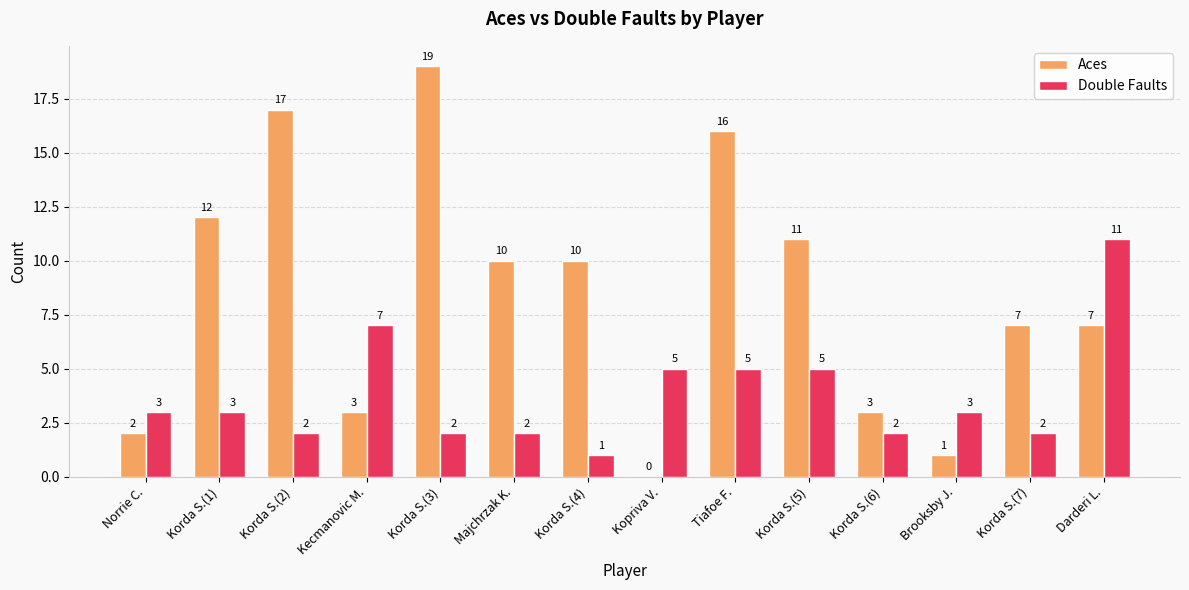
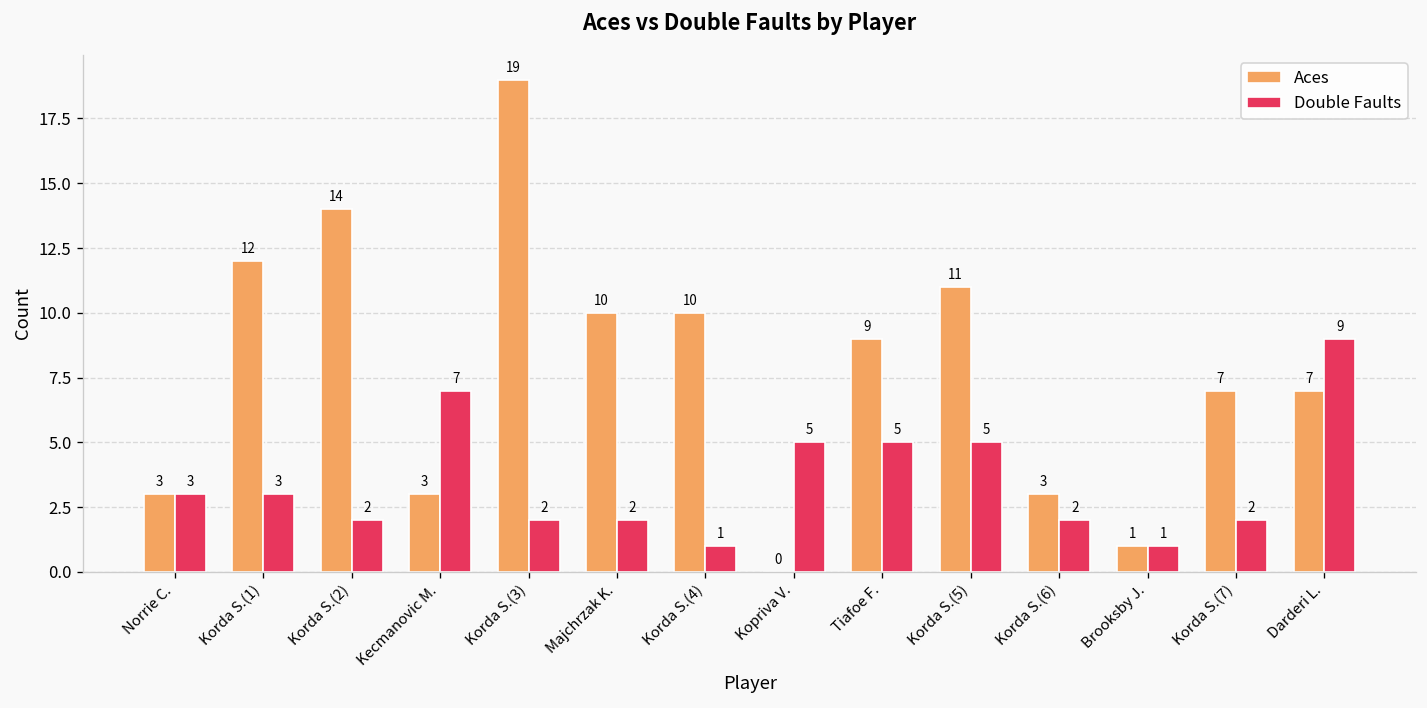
  {
    "Aces": {
-     "Norrie C.": 2,
+     "Norrie C.": 3,
      "Korda S.(1)": 12,
-     "Korda S.(2)": 17,
+     "Korda S.(2)": 14,
      "Kecmanovic M.": 3,
      "Korda S.(3)": 19,
      "Majchrzak K.": 10,
      "Korda S.(4)": 10,
      "Kopriva V.": 0,
-     "Tiafoe F.": 16,
+     "Tiafoe F.": 9,
      "Korda S.(5)": 11,
      "Korda S.(6)": 3,
      "Brooksby J.": 1,
      "Korda S.(7)": 7,
      "Darderi L.": 7
    },
    "Double Faults": {
      "Norrie C.": 3,
      "Korda S.(1)": 3,
      "Korda S.(2)": 2,
      "Kecmanovic M.": 7,
      "Korda S.(3)": 2,
      "Majchrzak K.": 2,
      "Korda S.(4)": 1,
      "Kopriva V.": 5,
      "Tiafoe F.": 5,
      "Korda S.(5)": 5,
      "Korda S.(6)": 2,
-     "Brooksby J.": 3,
+     "Brooksby J.": 1,
      "Korda S.(7)": 2,
-     "Darderi L.": 11
+     "Darderi L.": 9
    }
  }
